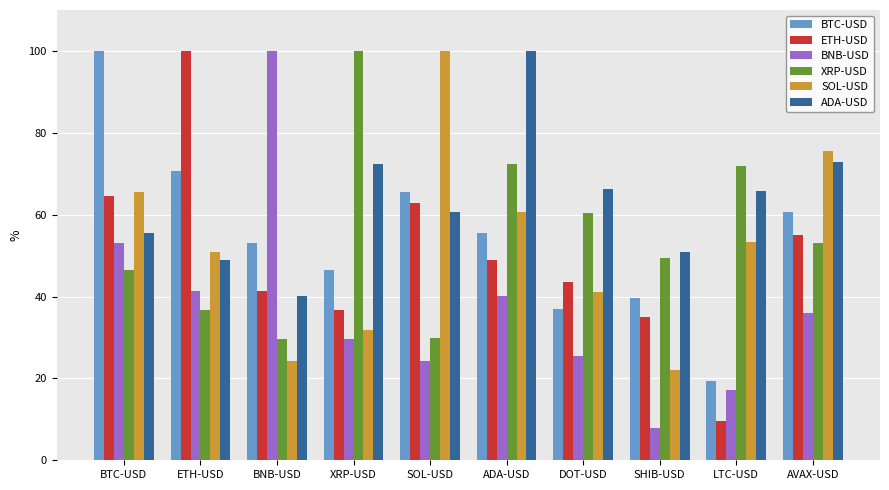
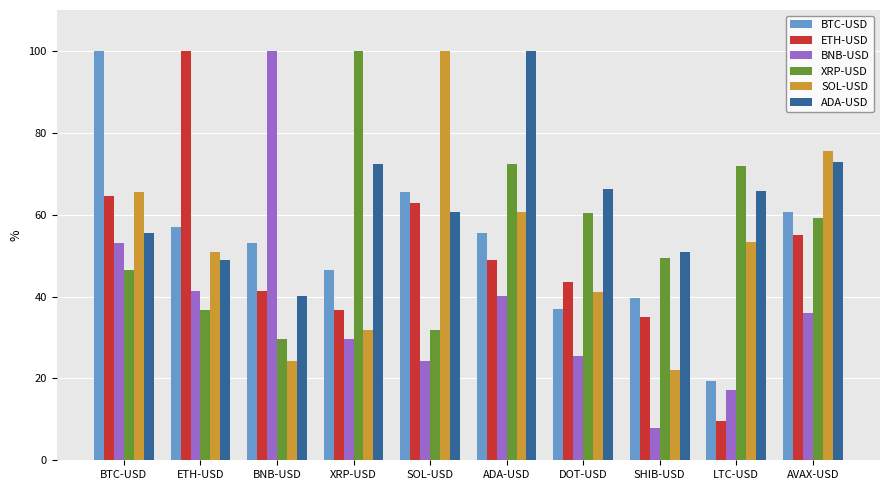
  {
    "BTC-USD": {
      "BTC-USD": 100,
-     "ETH-USD": 71,
+     "ETH-USD": 57,
      "BNB-USD": 53,
      "XRP-USD": 46,
      "SOL-USD": 66,
      "ADA-USD": 56,
      "DOT-USD": 37,
      "SHIB-USD": 40,
      "LTC-USD": 19,
      "AVAX-USD": 61
    },
    "ETH-USD": {
      "BTC-USD": 65,
      "ETH-USD": 100,
      "BNB-USD": 41,
      "XRP-USD": 37,
      "SOL-USD": 63,
      "ADA-USD": 49,
      "DOT-USD": 44,
      "SHIB-USD": 35,
      "LTC-USD": 10,
      "AVAX-USD": 55
    },
    "BNB-USD": {
      "BTC-USD": 53,
      "ETH-USD": 41,
      "BNB-USD": 100,
      "XRP-USD": 30,
      "SOL-USD": 24,
      "ADA-USD": 40,
      "DOT-USD": 25,
      "SHIB-USD": 8,
      "LTC-USD": 17,
      "AVAX-USD": 36
    },
    "XRP-USD": {
      "BTC-USD": 46,
      "ETH-USD": 37,
      "BNB-USD": 30,
      "XRP-USD": 100,
-     "SOL-USD": 30,
+     "SOL-USD": 32,
      "ADA-USD": 72,
      "DOT-USD": 60,
      "SHIB-USD": 49,
      "LTC-USD": 72,
-     "AVAX-USD": 53
+     "AVAX-USD": 59
    },
    "SOL-USD": {
      "BTC-USD": 66,
      "ETH-USD": 51,
      "BNB-USD": 24,
      "XRP-USD": 32,
      "SOL-USD": 100,
      "ADA-USD": 61,
      "DOT-USD": 41,
      "SHIB-USD": 22,
      "LTC-USD": 53,
      "AVAX-USD": 75
    },
    "ADA-USD": {
      "BTC-USD": 56,
      "ETH-USD": 49,
      "BNB-USD": 40,
      "XRP-USD": 72,
      "SOL-USD": 61,
      "ADA-USD": 100,
      "DOT-USD": 66,
      "SHIB-USD": 51,
      "LTC-USD": 66,
      "AVAX-USD": 73
    }
  }
